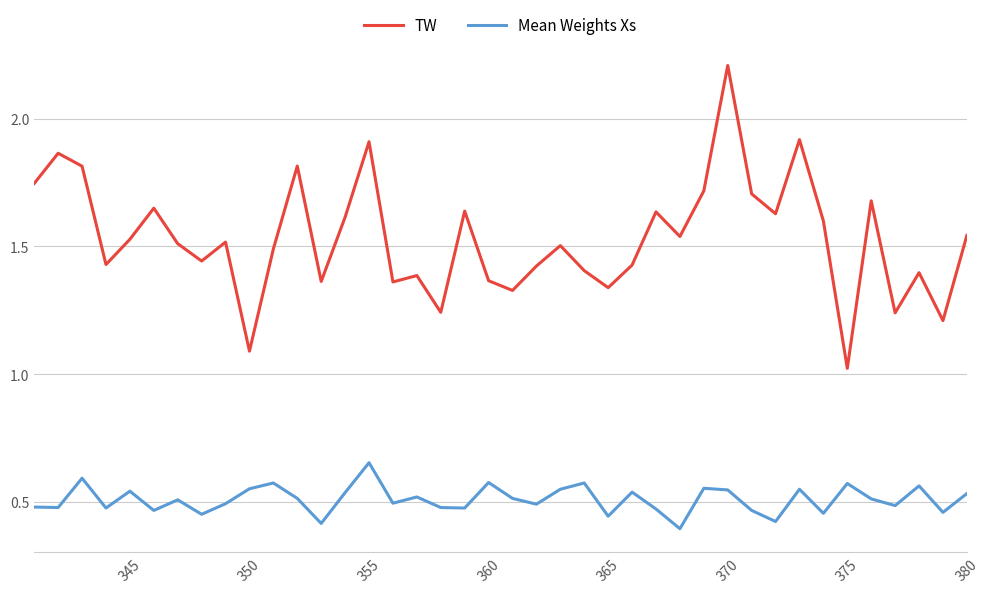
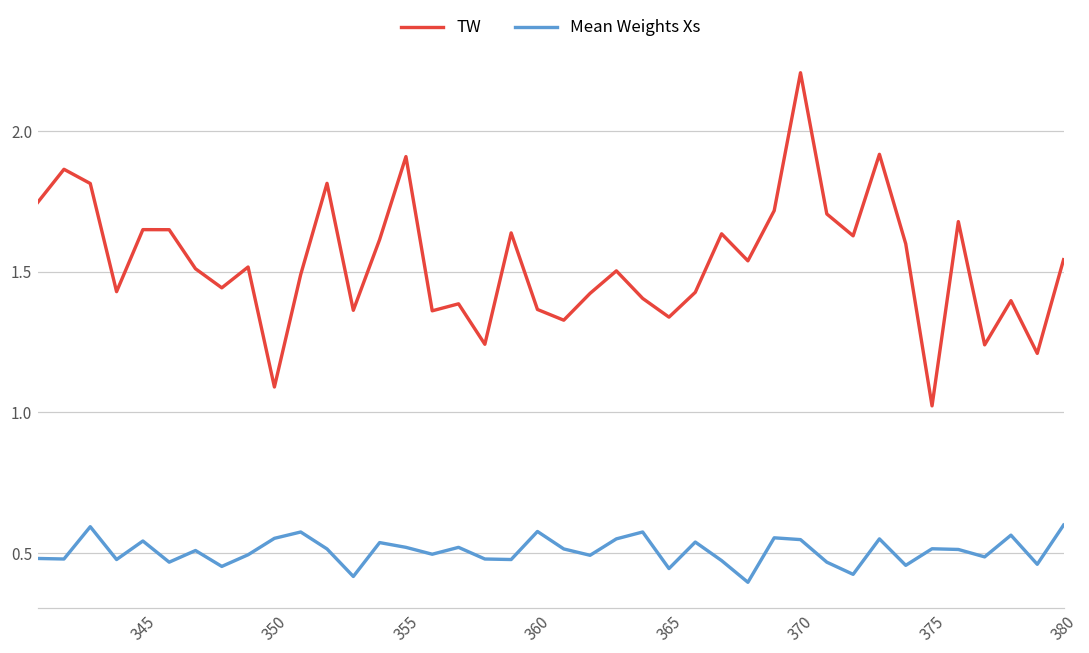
  {
    "TW": {
-     "345": 1.53,
+     "345": 1.65,
      "350": 1.09,
      "355": 1.91,
      "360": 1.37,
      "365": 1.34,
      "370": 2.21,
      "375": 1.02,
      "380": 1.54
    },
    "Mean Weights Xs": {
      "345": 0.54,
      "350": 0.55,
-     "355": 0.65,
+     "355": 0.52,
      "360": 0.58,
      "365": 0.44,
      "370": 0.55,
-     "375": 0.57,
-     "380": 0.53
+     "375": 0.51,
+     "380": 0.60
    }
  }
